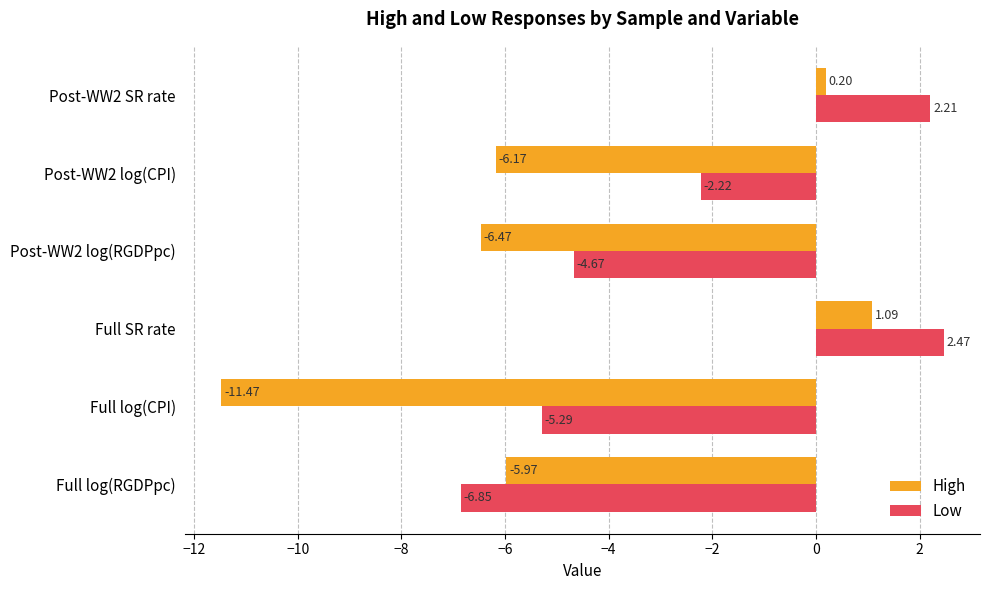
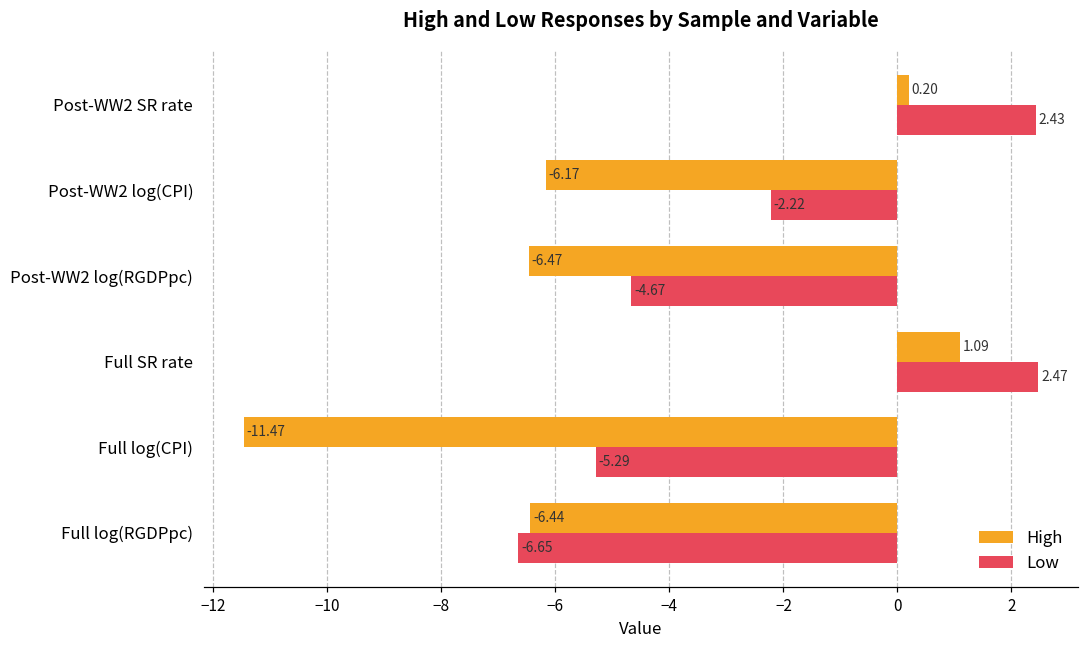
  {
    "High": {
      "Post-WW2 SR rate": 0.20,
      "Post-WW2 log(CPI)": -6.17,
      "Post-WW2 log(RGDPpc)": -6.47,
      "Full SR rate": 1.09,
      "Full log(CPI)": -11.47,
-     "Full log(RGDPpc)": -5.97
+     "Full log(RGDPpc)": -6.44
    },
    "Low": {
-     "Post-WW2 SR rate": 2.21,
+     "Post-WW2 SR rate": 2.43,
      "Post-WW2 log(CPI)": -2.22,
      "Post-WW2 log(RGDPpc)": -4.67,
      "Full SR rate": 2.47,
      "Full log(CPI)": -5.29,
-     "Full log(RGDPpc)": -6.85
+     "Full log(RGDPpc)": -6.65
    }
  }
